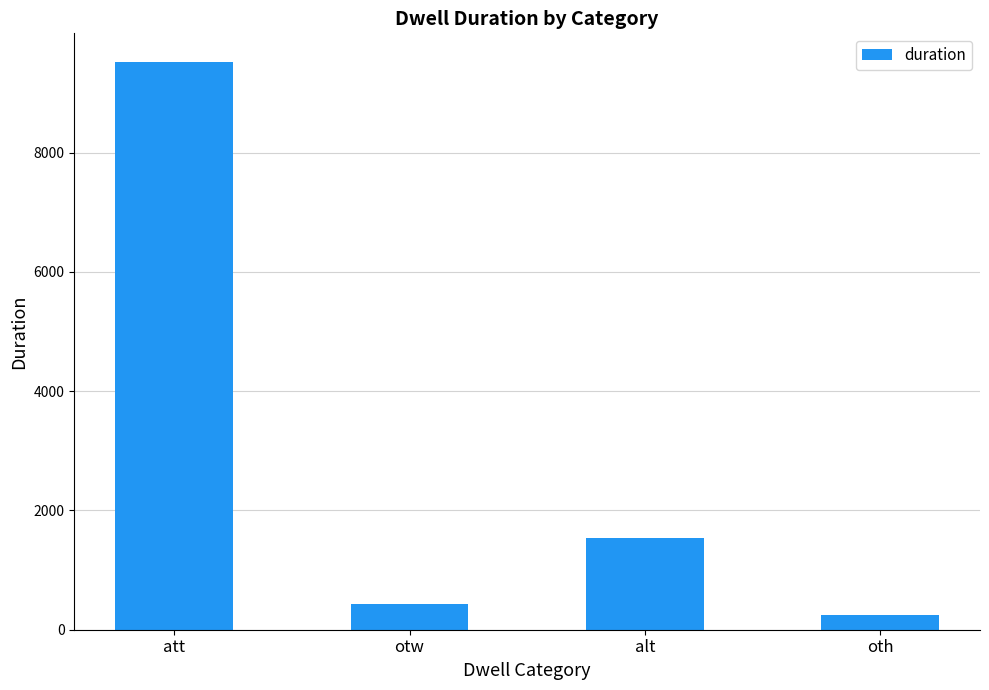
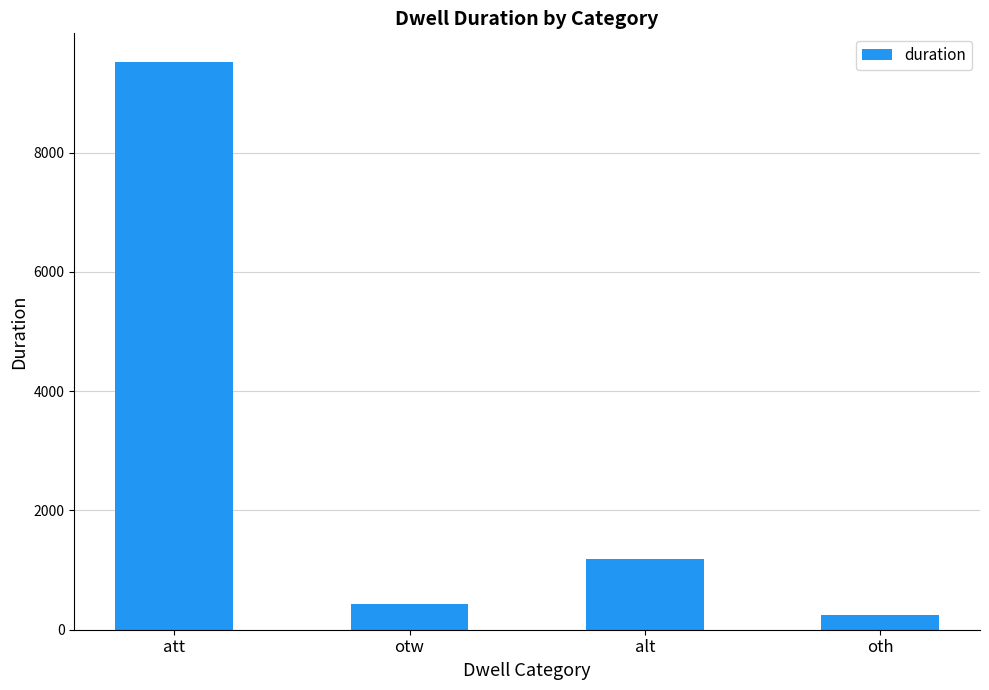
  {
    "att": 9500,
    "otw": 400,
-   "alt": 1500,
+   "alt": 1200,
    "oth": 300
  }
